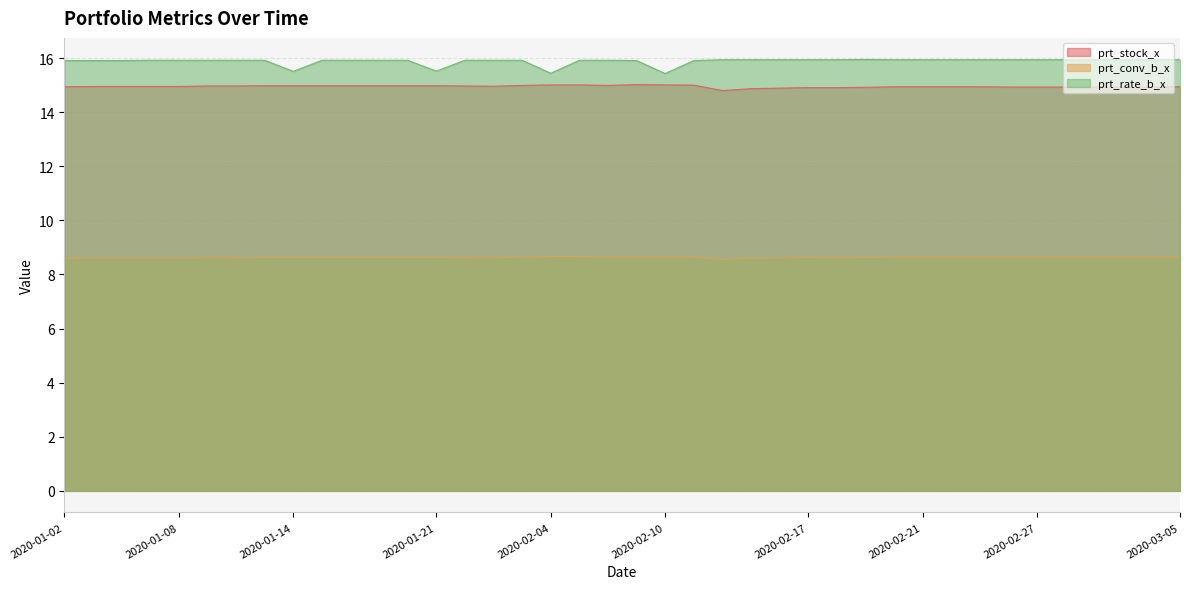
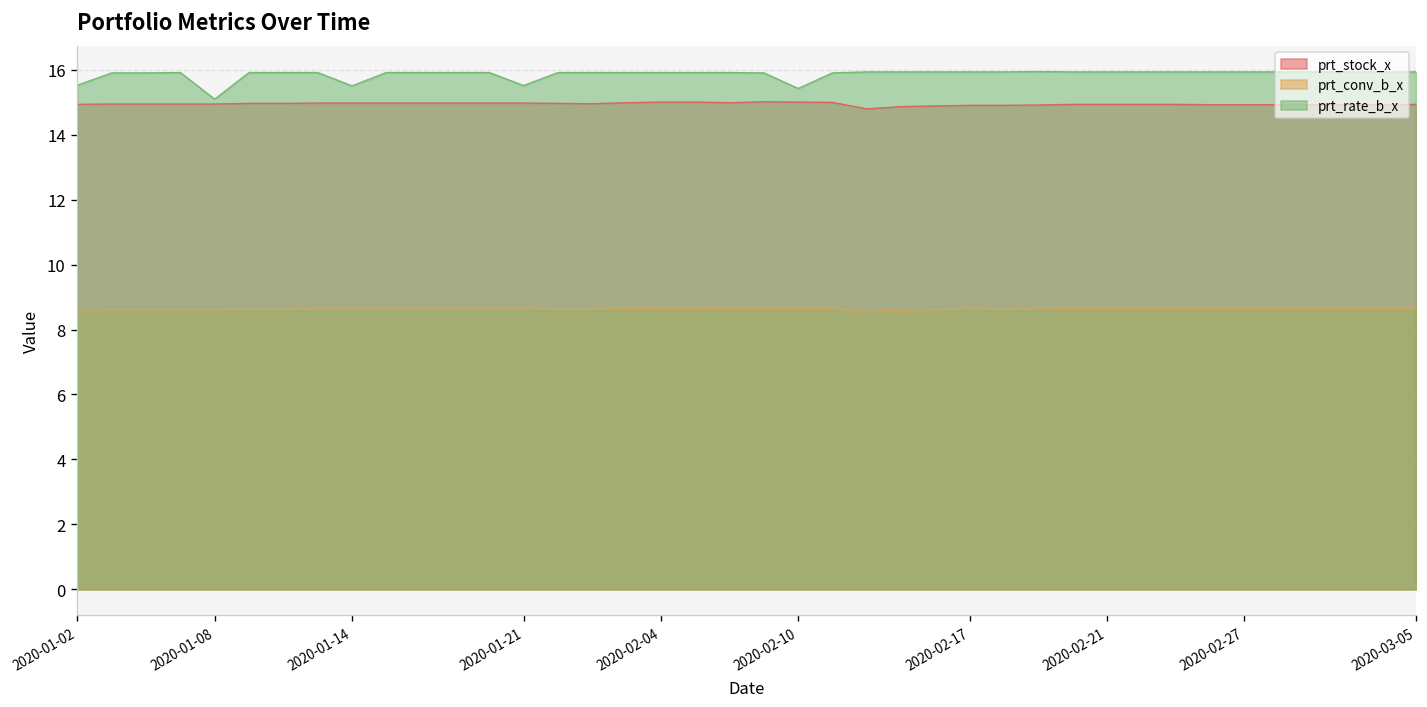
  {
    "prt_rate_b_x": {
-     "2020-01-02": 15.9,
-     "2020-01-08": 15.9,
+     "2020-01-02": 15.5,
+     "2020-01-08": 15.1,
      "2020-01-14": 15.5,
      "2020-01-21": 15.5,
-     "2020-02-04": 15.4,
+     "2020-02-04": 15.9,
      "2020-02-10": 15.4,
      "2020-02-17": 15.9,
      "2020-02-21": 15.9,
      "2020-02-27": 15.9,
      "2020-03-05": 15.9
    }
  }
